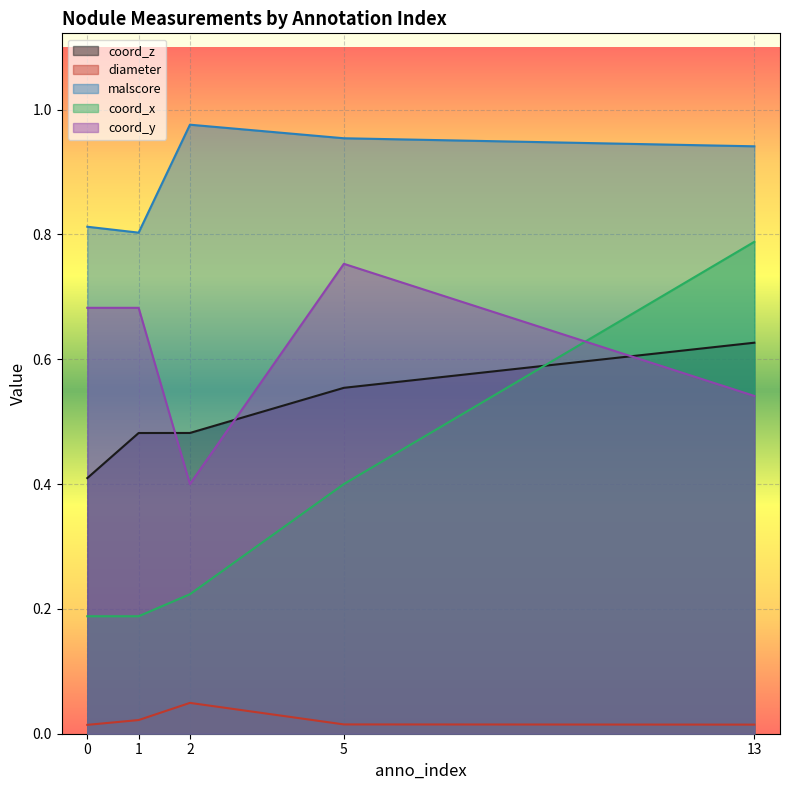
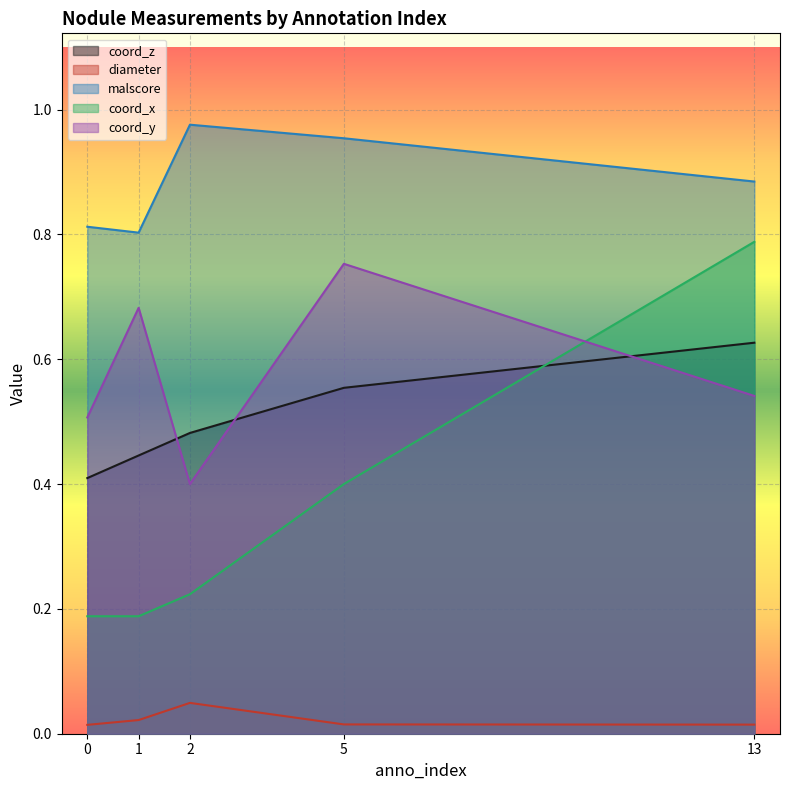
  {
    "coord_z": {
      "0": 0.41,
-     "1": 0.48,
+     "1": 0.45,
      "2": 0.48,
      "5": 0.55,
      "13": 0.63
    },
    "diameter": {
      "0": 0.01,
      "1": 0.02,
      "2": 0.05,
      "5": 0.01,
      "13": 0.01
    },
    "malscore": {
      "0": 0.81,
      "1": 0.80,
      "2": 0.98,
      "5": 0.95,
-     "13": 0.94
+     "13": 0.88
    },
    "coord_x": {
      "0": 0.19,
      "1": 0.19,
      "2": 0.22,
      "5": 0.40,
      "13": 0.79
    },
    "coord_y": {
-     "0": 0.68,
+     "0": 0.51,
      "1": 0.68,
      "2": 0.40,
      "5": 0.75,
      "13": 0.54
    }
  }
